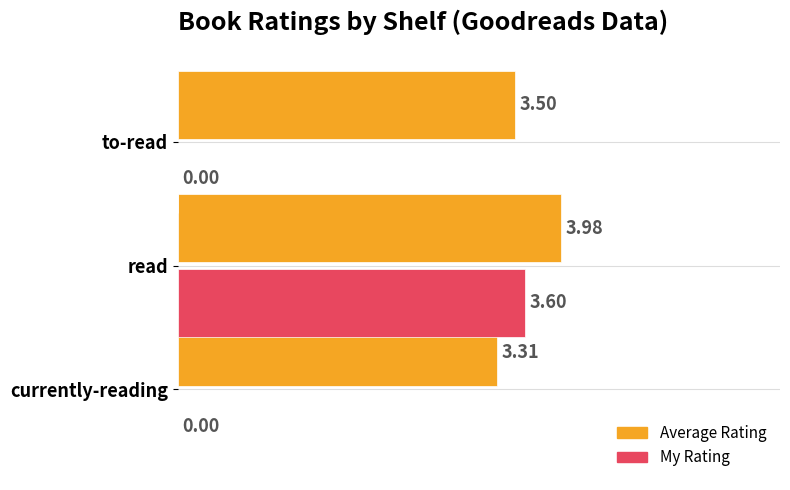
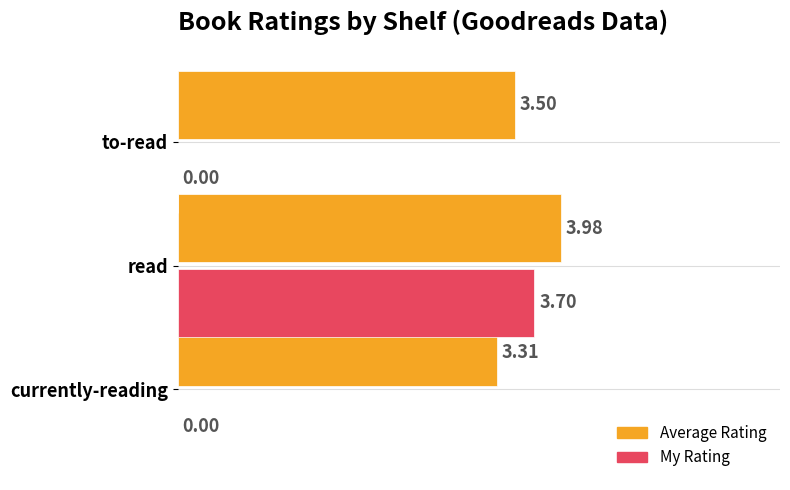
  {
    "Average Rating": {
      "to-read": 3.50,
      "read": 3.98,
      "currently-reading": 3.31
    },
    "My Rating": {
      "to-read": 0.00,
-     "read": 3.60,
+     "read": 3.70,
      "currently-reading": 0.00
    }
  }
